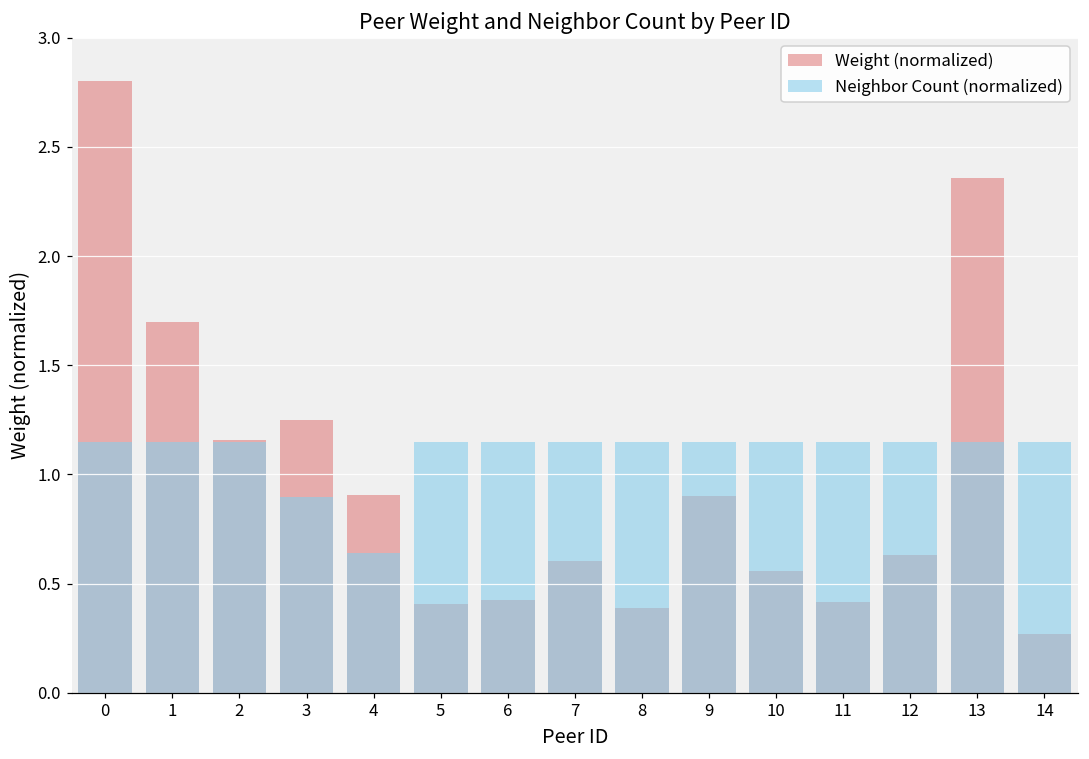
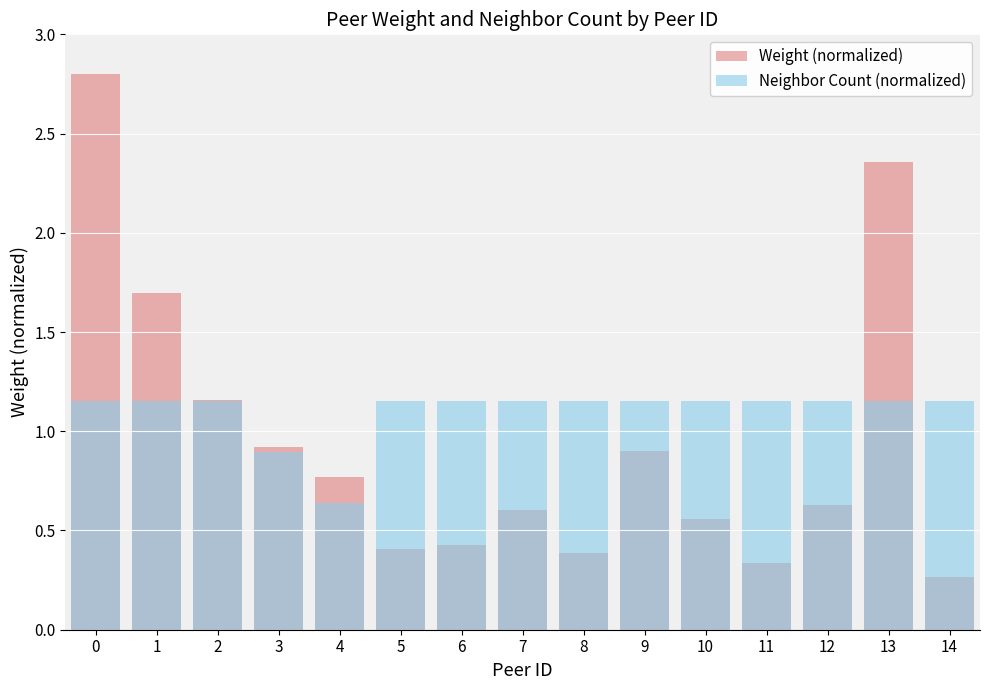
  {
    "Weight (normalized)": {
      "0": 2.80,
      "1": 1.70,
      "2": 1.16,
-     "3": 1.25,
-     "4": 0.91,
-     "11": 0.42,
+     "3": 0.92,
+     "4": 0.77,
+     "11": 0.34,
      "13": 2.36
    },
    "Neighbor Count (normalized)": {
      "2": 1.15,
      "5": 1.15,
      "6": 1.15,
      "7": 1.15,
      "8": 1.15,
      "9": 1.15,
      "10": 1.15,
      "11": 1.15,
      "12": 1.15,
      "14": 1.15
    }
  }
